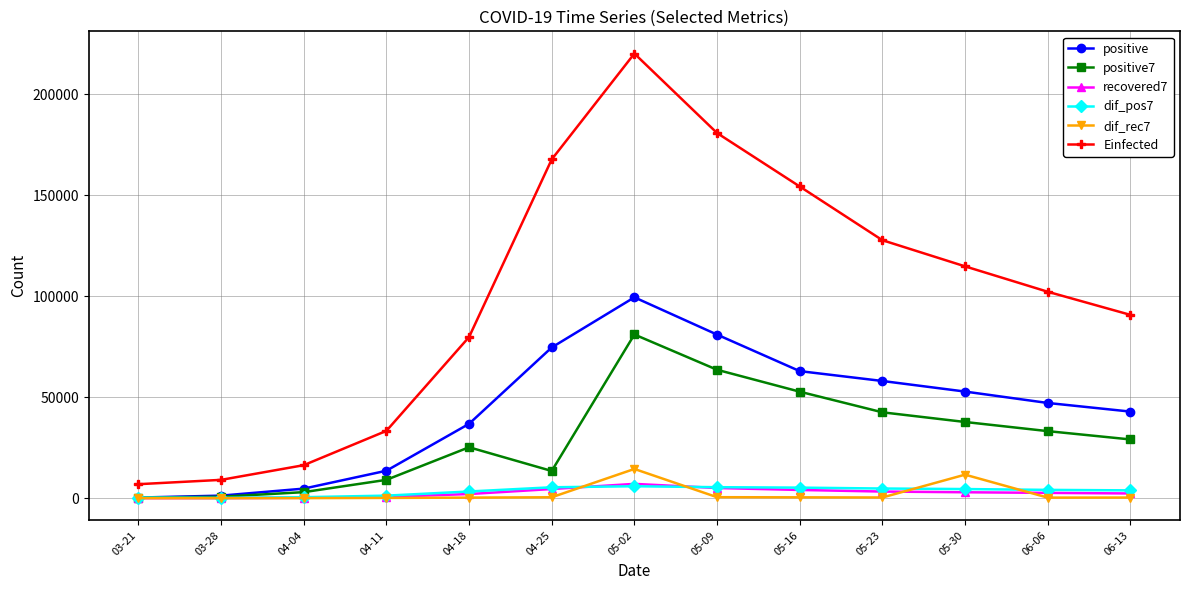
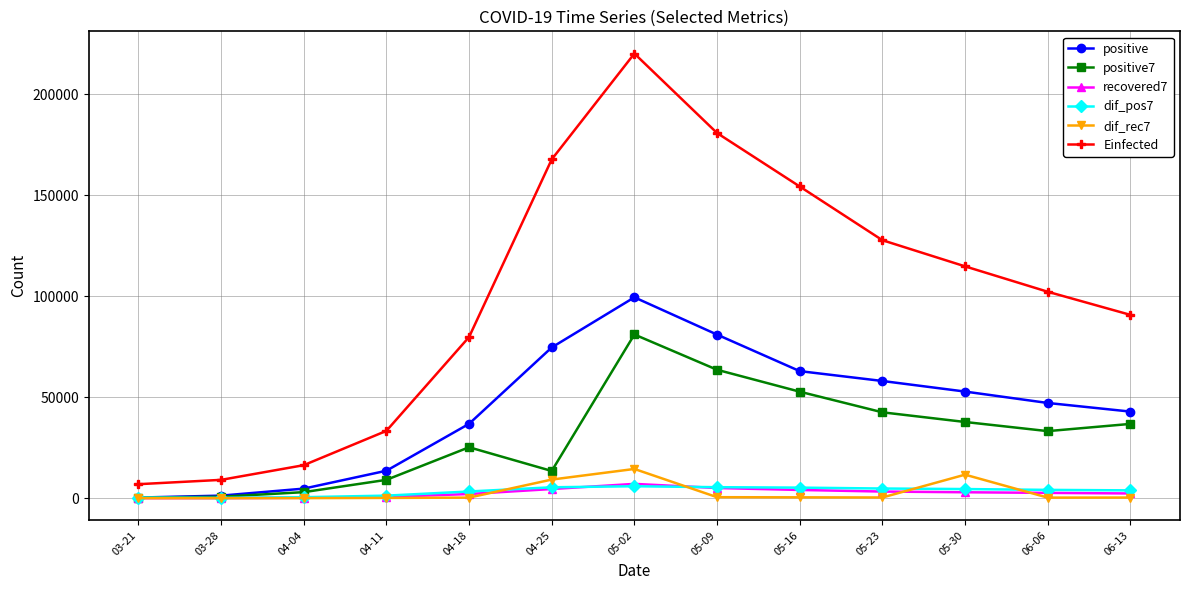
  {
    "positive": {
      "04-04": 5000,
      "04-11": 14000,
      "04-18": 37000,
      "04-25": 75000,
      "05-02": 99000,
      "05-09": 81000,
      "05-16": 63000,
      "05-23": 58000,
      "05-30": 53000,
      "06-06": 47000,
      "06-13": 43000
    },
    "positive7": {
      "04-04": 3000,
      "04-11": 9000,
      "04-18": 25000,
      "04-25": 13000,
      "05-02": 81000,
      "05-09": 64000,
      "05-16": 53000,
      "05-23": 42000,
      "05-30": 38000,
      "06-06": 33000,
-     "06-13": 29000
+     "06-13": 37000
    },
    "recovered7": {
      "05-23": 3000,
      "05-30": 3000,
      "06-06": 3000,
      "06-13": 2000
    },
    "dif_pos7": {
      "05-23": 5000,
      "05-30": 5000,
      "06-06": 4000,
      "06-13": 4000
    },
    "dif_rec7": {
      "04-18": 0,
-     "04-25": 0,
+     "04-25": 9000,
      "05-02": 14000,
      "05-09": 0,
      "05-16": 0,
      "05-23": 0,
      "05-30": 12000,
      "06-06": 0,
      "06-13": 0
    },
    "Einfected": {
      "03-21": 7000,
      "03-28": 9000,
      "04-04": 16000,
      "04-11": 33000,
      "04-18": 80000,
      "04-25": 168000,
      "05-02": 220000,
      "05-09": 181000,
      "05-16": 154000,
      "05-23": 128000,
      "05-30": 115000,
      "06-06": 102000,
      "06-13": 91000
    }
  }
